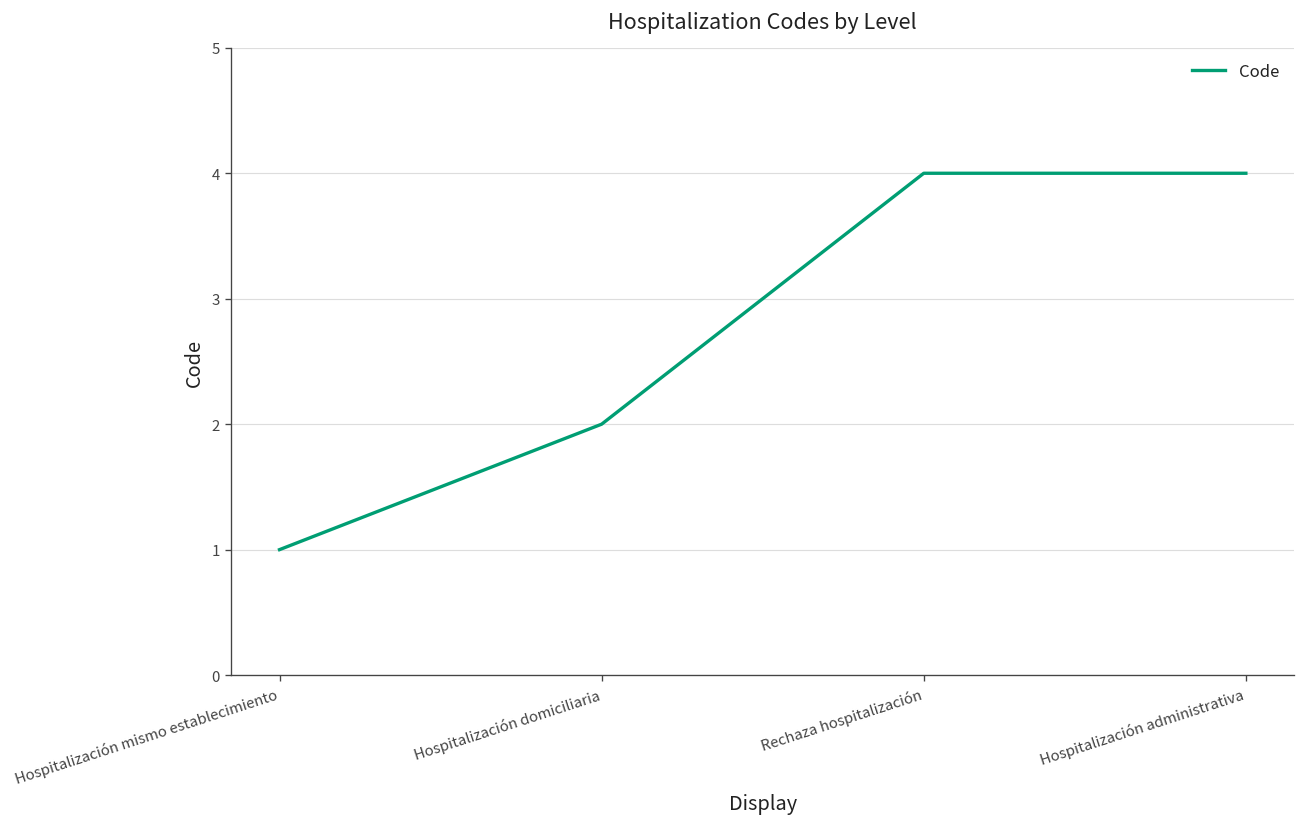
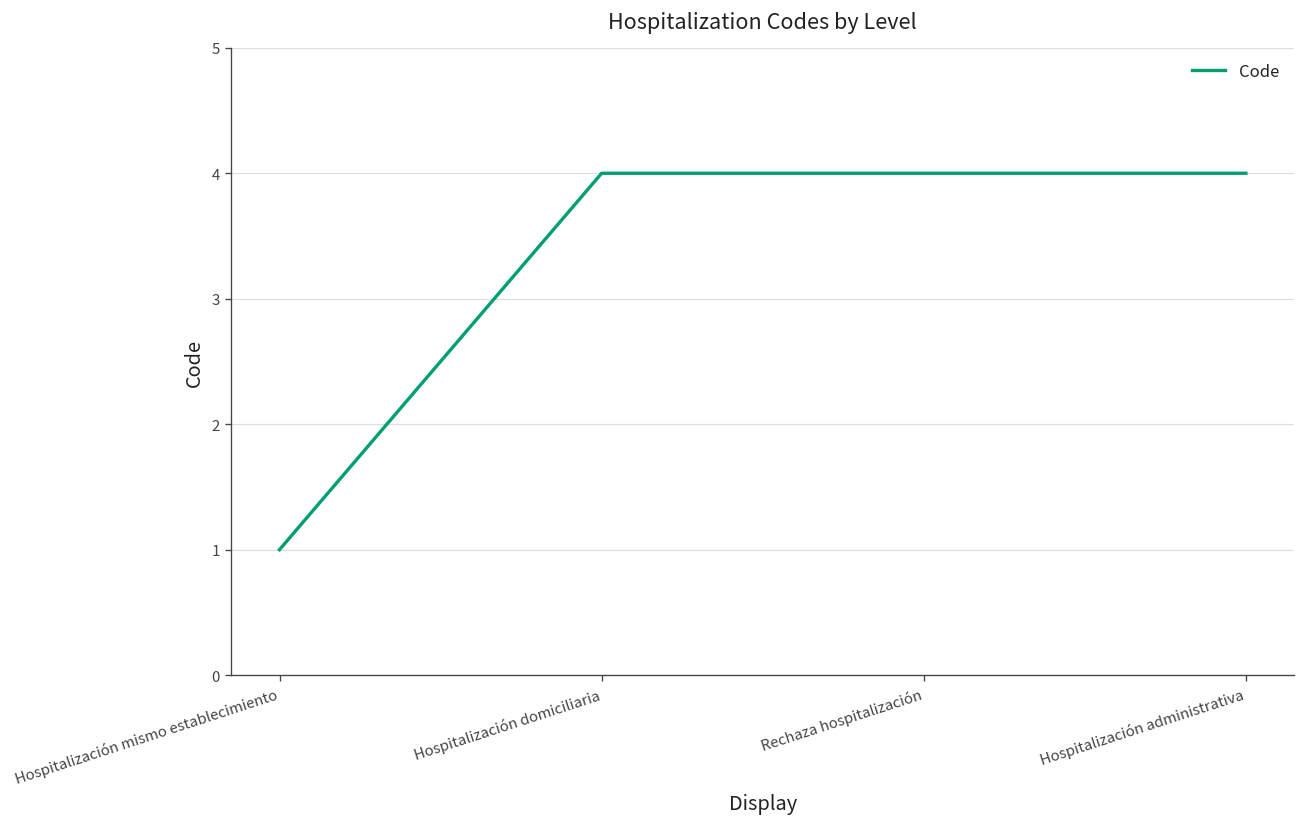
  {
    "Hospitalización mismo establecimiento": 1,
-   "Hospitalización domiciliaria": 2,
+   "Hospitalización domiciliaria": 4,
    "Rechaza hospitalización": 4,
    "Hospitalización administrativa": 4
  }
